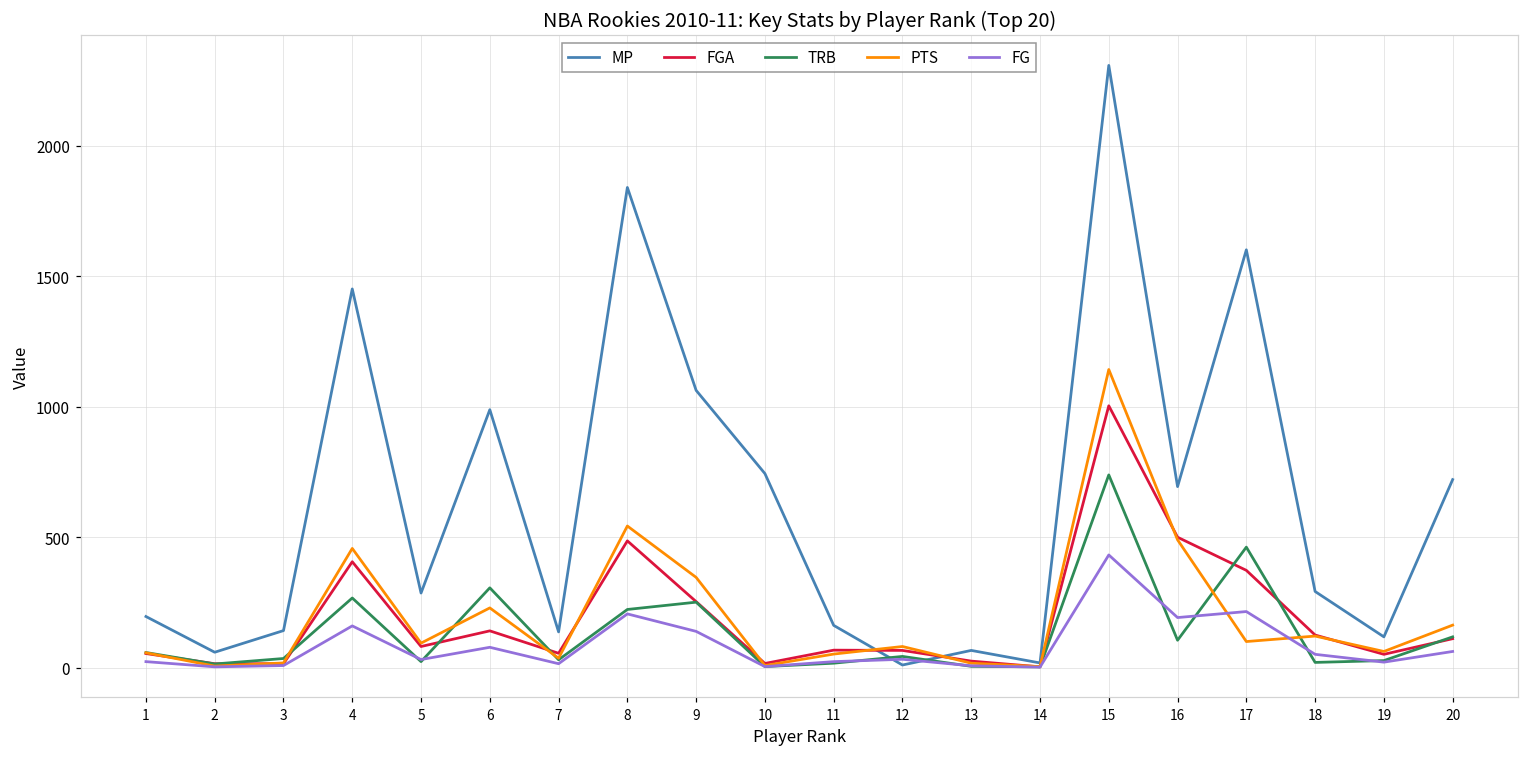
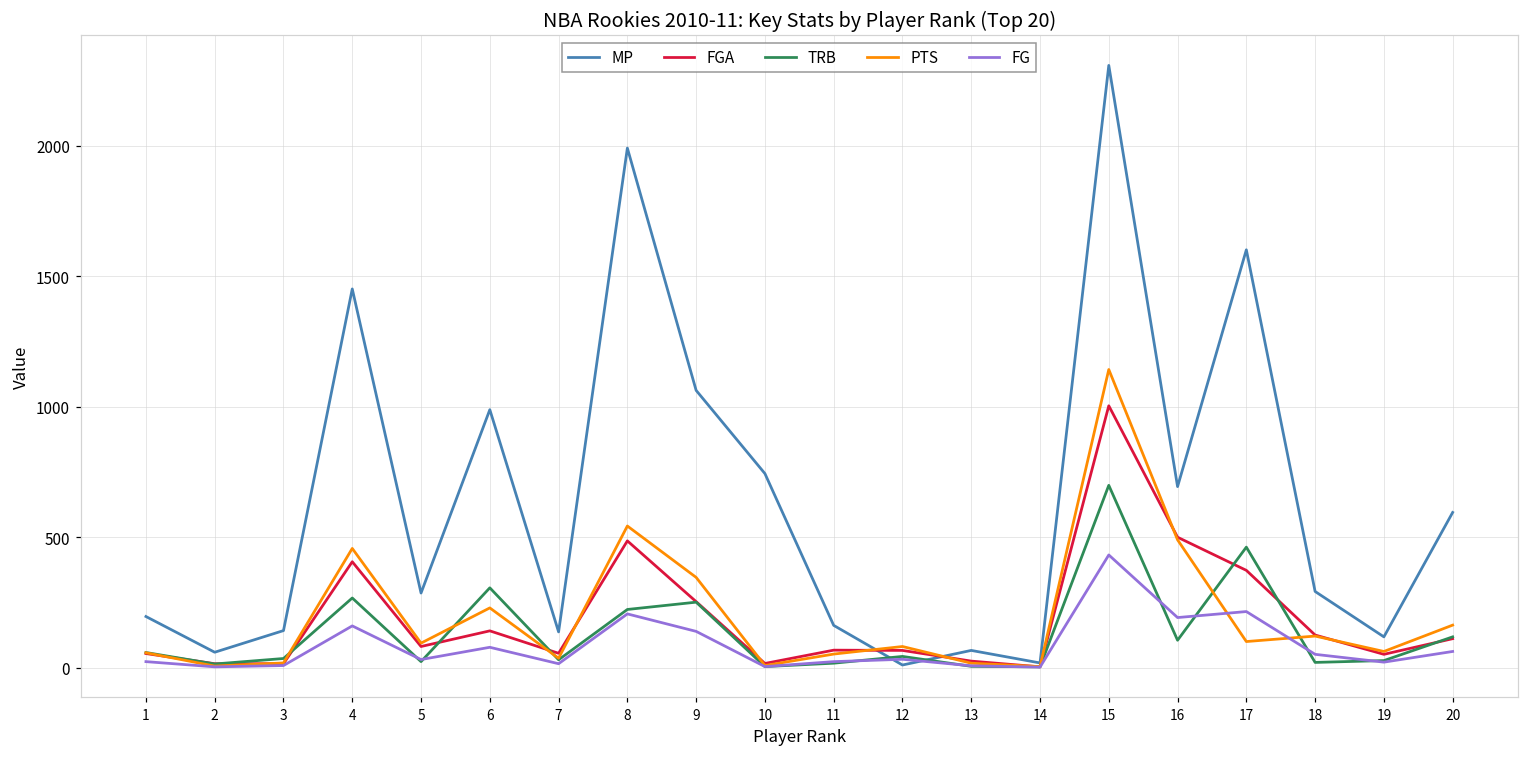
  {
    "MP": {
      "1": 200,
      "2": 60,
      "3": 140,
      "4": 1450,
      "5": 290,
      "6": 990,
      "7": 140,
-     "8": 1840,
+     "8": 1990,
      "9": 1060,
      "10": 740,
      "11": 160,
      "12": 10,
      "13": 70,
      "14": 20,
      "15": 2310,
      "16": 690,
      "17": 1600,
      "18": 290,
      "19": 120,
-     "20": 720
+     "20": 600
    },
    "FGA": {
      "4": 410,
      "5": 80,
      "6": 140,
      "7": 60,
      "8": 490,
      "11": 70,
      "12": 70,
      "15": 1000,
      "17": 370,
      "19": 50
    },
    "TRB": {
      "3": 40,
      "4": 270,
      "6": 310,
      "8": 220,
      "12": 40,
-     "15": 740,
+     "15": 700,
      "16": 110,
      "17": 460,
      "18": 20
    },
    "PTS": {
      "4": 460,
      "5": 90,
      "6": 230,
      "8": 540,
      "9": 350,
      "11": 50,
      "12": 80,
      "15": 1140,
      "17": 100,
      "19": 60,
      "20": 160
    },
    "FG": {
      "1": 20,
      "4": 160,
      "6": 80,
      "7": 20,
      "8": 210,
      "9": 140,
      "12": 30,
      "15": 430,
      "16": 190,
      "17": 220,
      "18": 50,
      "20": 60
    }
  }
